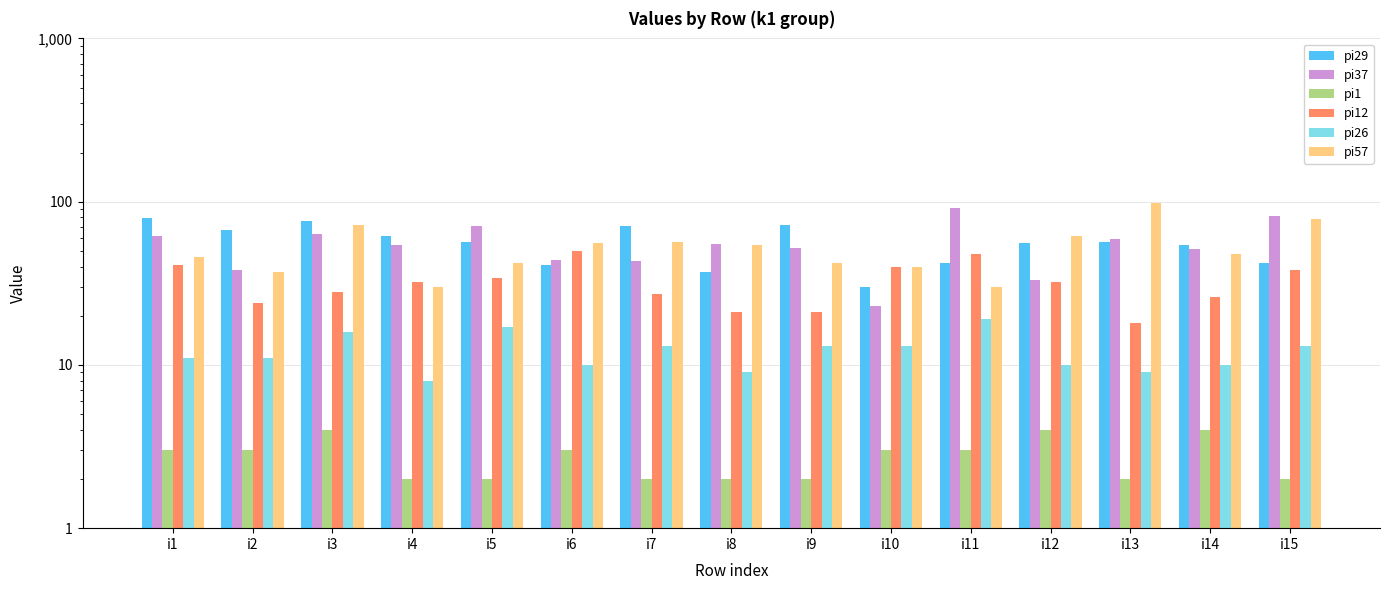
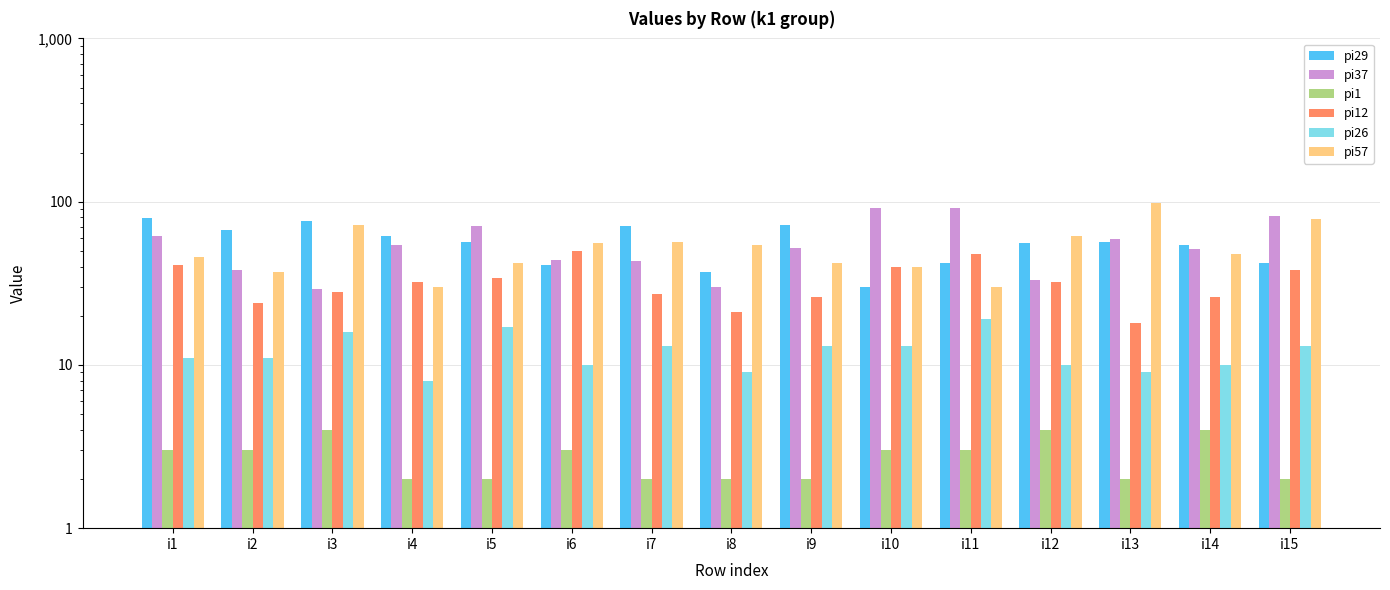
  {
    "pi37": {
      "i1": 62,
      "i2": 38,
-     "i3": 63,
+     "i3": 29,
      "i4": 54,
      "i5": 70,
      "i6": 44,
      "i7": 43,
-     "i8": 55,
+     "i8": 30,
      "i9": 52,
-     "i10": 23,
+     "i10": 90,
      "i11": 90,
      "i12": 33,
      "i13": 59,
      "i14": 51,
      "i15": 80
    },
    "pi1": {
      "i1": 3,
      "i2": 3,
      "i3": 4,
      "i4": 2,
      "i5": 2,
      "i6": 3,
      "i7": 2,
      "i8": 2,
      "i9": 2,
      "i10": 3,
      "i11": 3,
      "i12": 4,
      "i13": 2,
      "i14": 4,
      "i15": 2
    },
    "pi12": {
      "i1": 41,
      "i2": 24,
      "i3": 28,
      "i4": 32,
      "i5": 34,
      "i6": 50,
      "i7": 27,
      "i8": 21,
-     "i9": 21,
+     "i9": 26,
      "i10": 40,
      "i11": 48,
      "i12": 32,
      "i13": 18,
      "i14": 26,
      "i15": 38
    },
    "pi57": {
      "i1": 46,
      "i2": 37,
      "i3": 70,
      "i4": 30,
      "i5": 42,
      "i6": 56,
      "i7": 57,
      "i8": 54,
      "i9": 42,
      "i10": 40,
      "i11": 30,
      "i12": 62,
      "i13": 100,
      "i14": 48,
      "i15": 80
    }
  }
